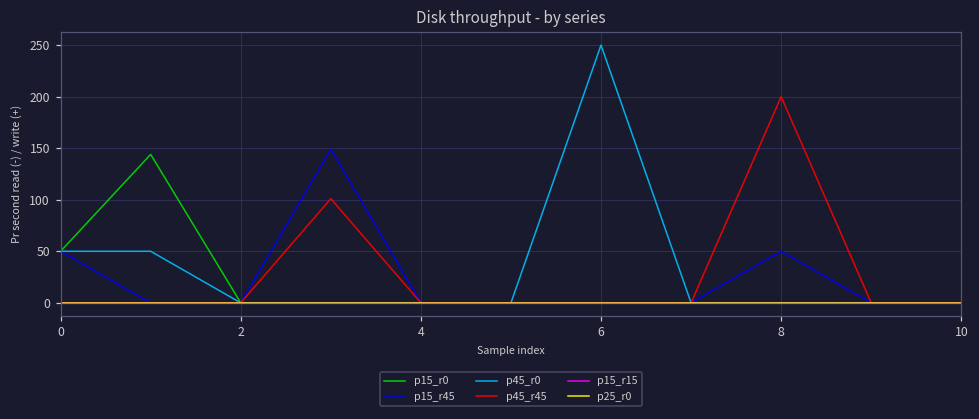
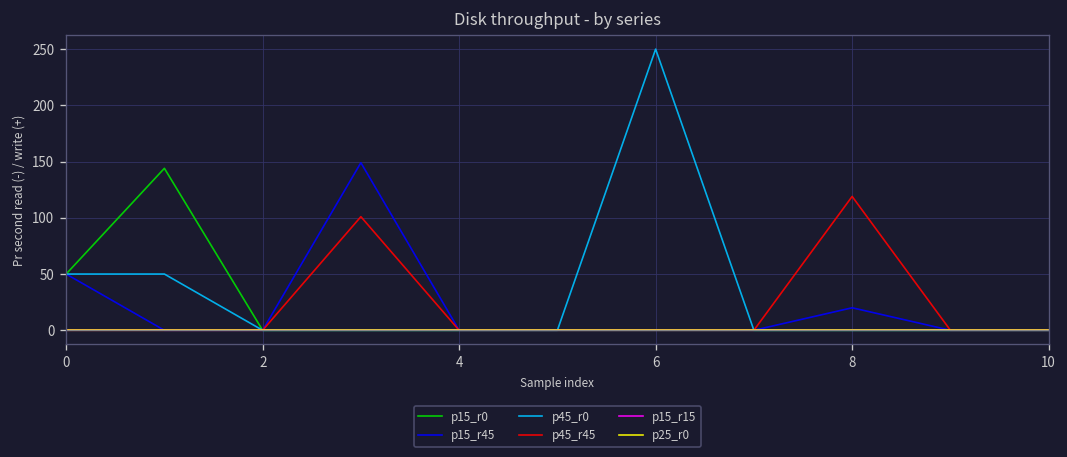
  {
    "p15_r45": {
-     "8": 50
+     "8": 20
    },
    "p45_r0": {
      "6": 250
    },
    "p45_r45": {
-     "8": 200
+     "8": 120
    }
  }
